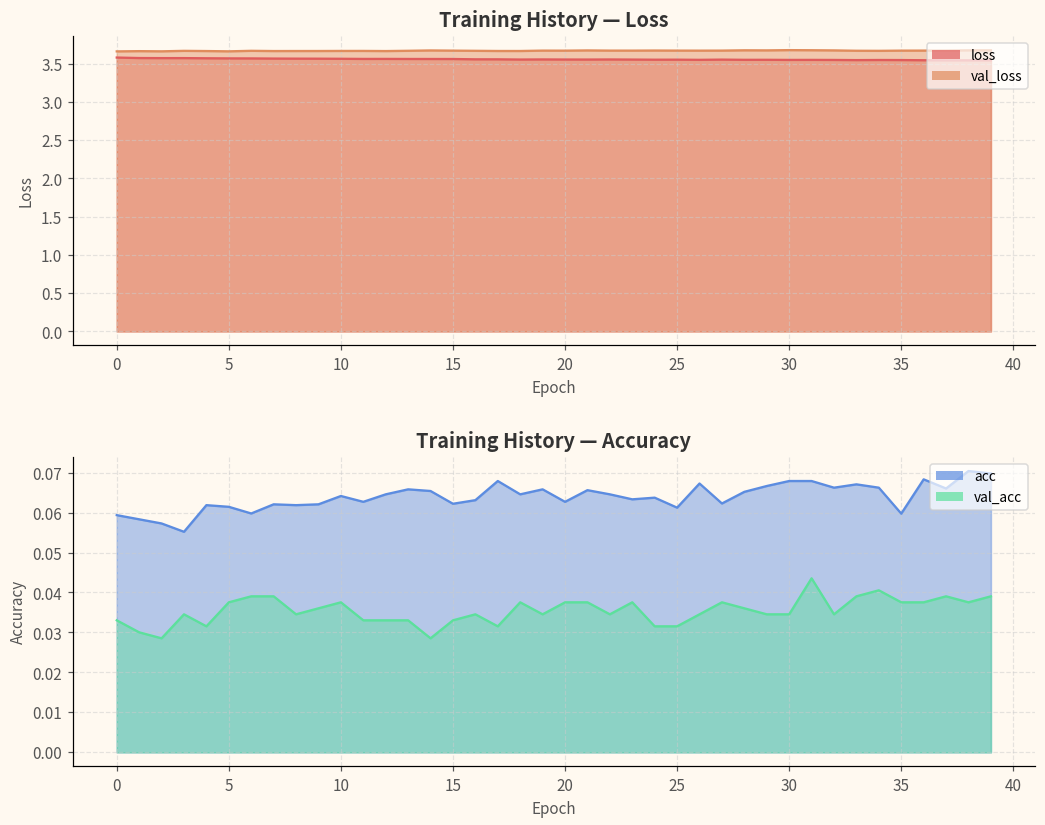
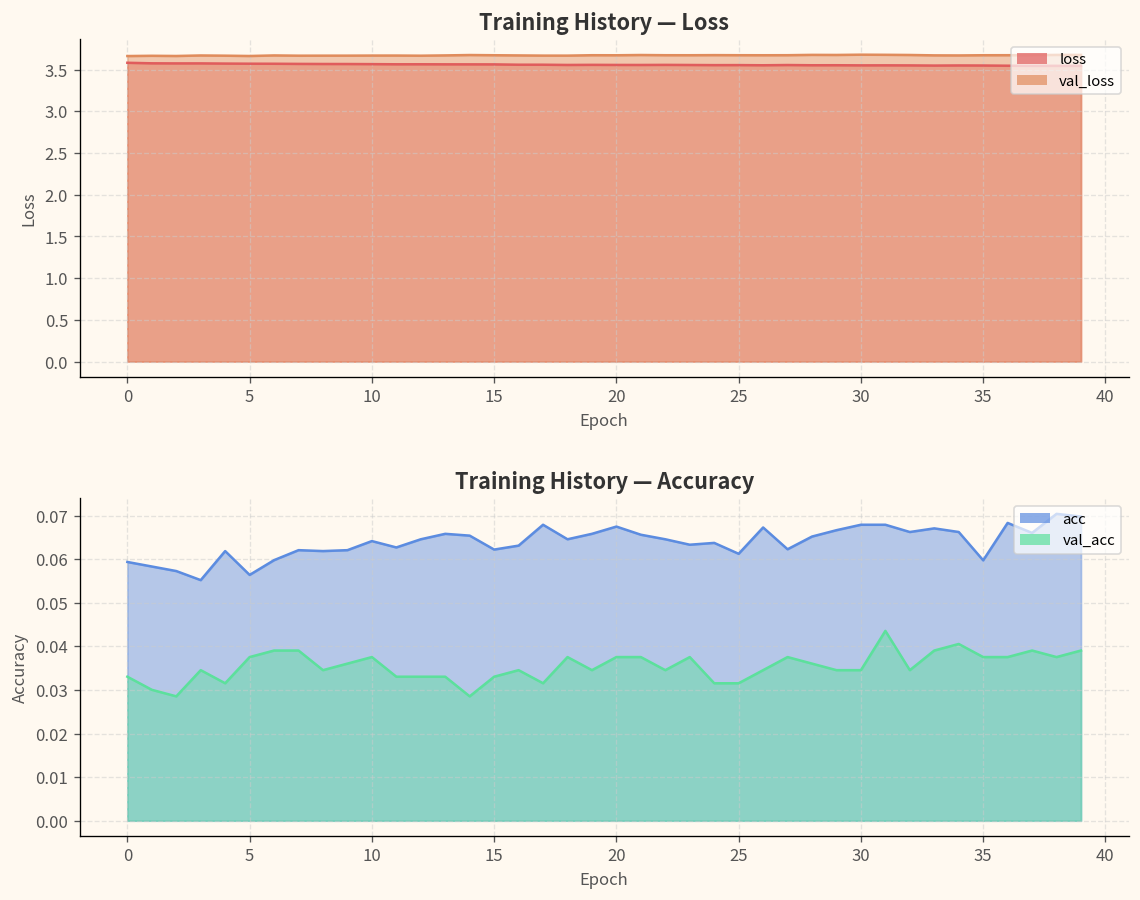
  {
    "Training History — Accuracy": {
      "acc": {
        "0": 0.059,
-       "5": 0.061,
+       "5": 0.056,
        "10": 0.064,
        "15": 0.062,
-       "20": 0.063,
+       "20": 0.067,
        "25": 0.061,
        "30": 0.068,
        "35": 0.060
      },
      "val_acc": {
        "0": 0.033,
        "5": 0.038,
        "10": 0.038,
        "15": 0.033,
        "20": 0.038,
        "25": 0.032,
        "30": 0.035,
        "35": 0.038
      }
    }
  }
